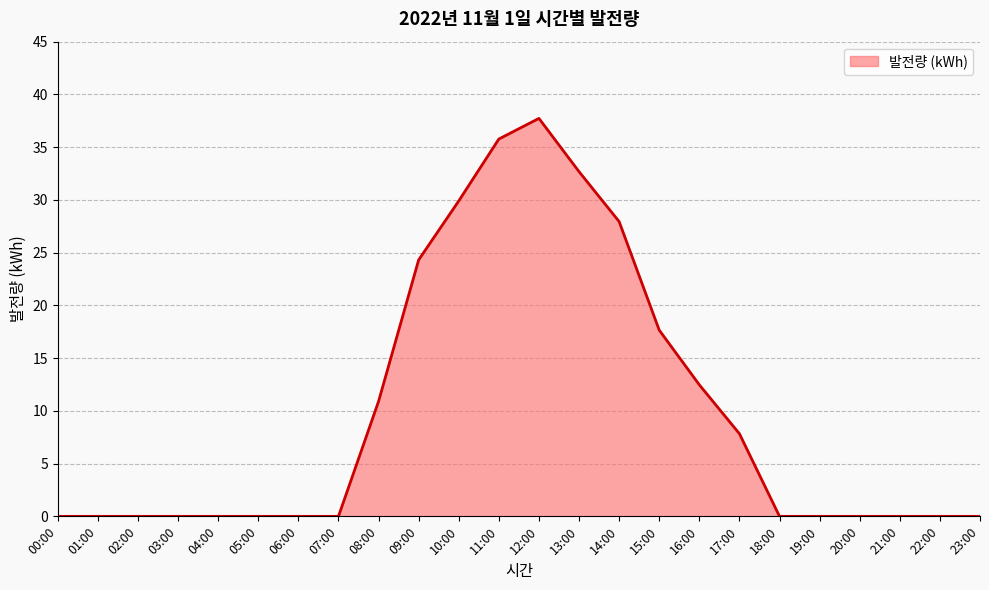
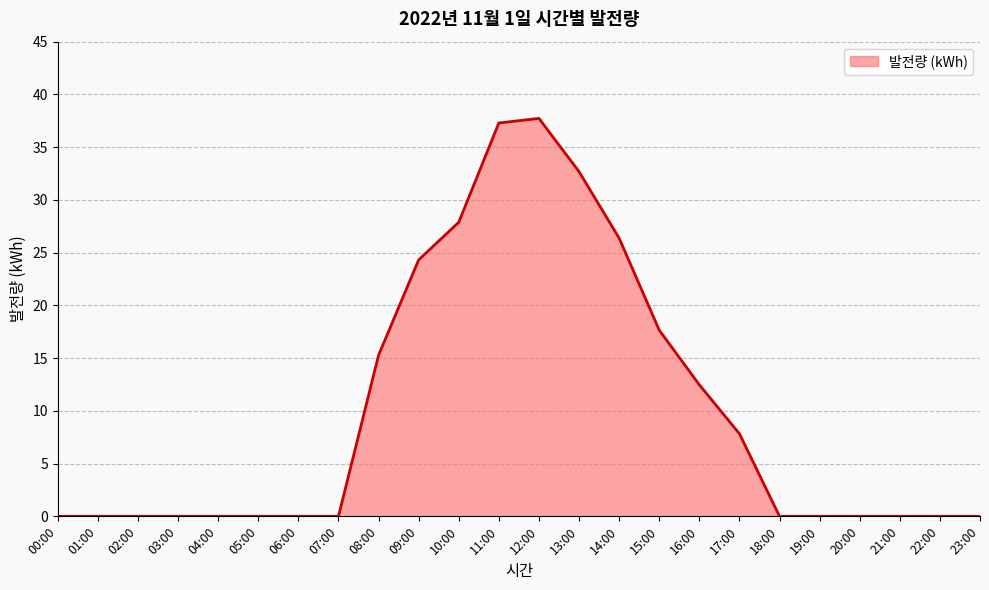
  {
    "00:00": 0.0,
    "01:00": 0.0,
    "02:00": 0.0,
    "03:00": 0.0,
    "04:00": 0.0,
    "05:00": 0.0,
    "06:00": 0.0,
    "07:00": 0.0,
-   "08:00": 10.9,
+   "08:00": 15.3,
    "09:00": 24.3,
-   "10:00": 29.9,
-   "11:00": 35.8,
+   "10:00": 27.9,
+   "11:00": 37.3,
    "12:00": 37.7,
    "13:00": 32.7,
-   "14:00": 27.9,
+   "14:00": 26.4,
    "15:00": 17.7,
    "16:00": 12.5,
    "17:00": 7.8,
    "18:00": 0.0,
    "19:00": 0.0,
    "20:00": 0.0,
    "21:00": 0.0,
    "22:00": 0.0,
    "23:00": 0.0
  }
